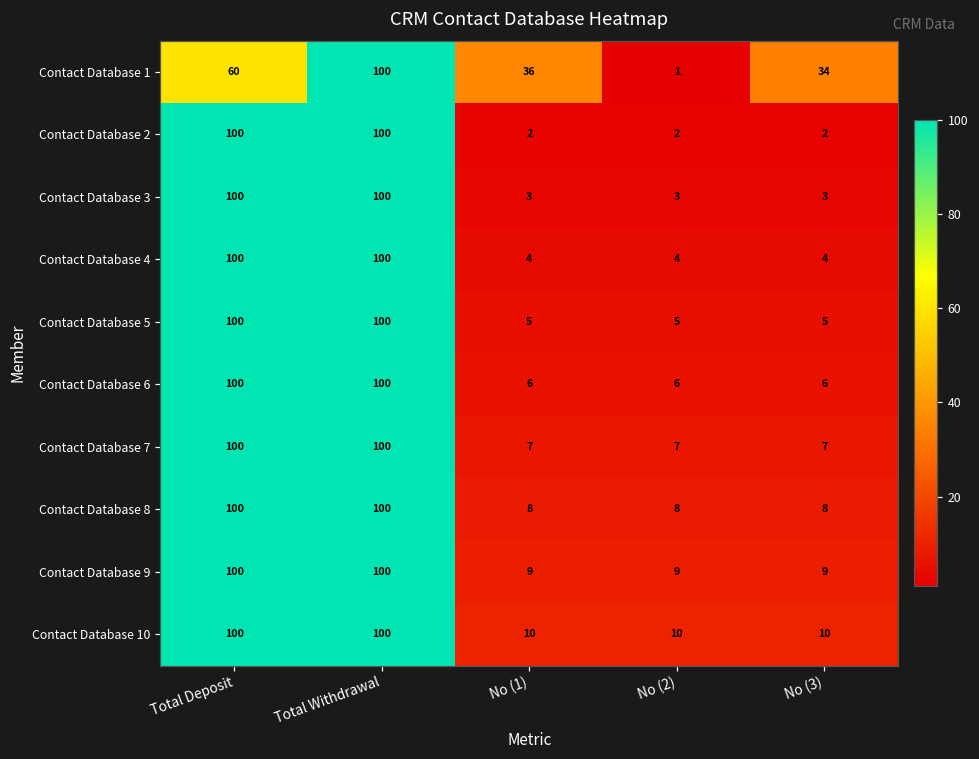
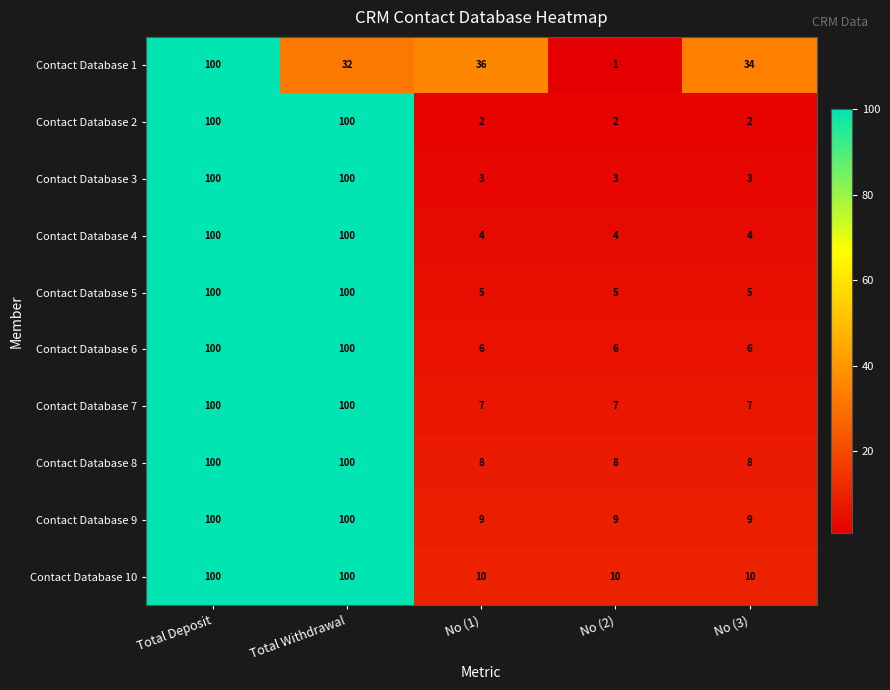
  {
    "Contact Database 1": {
-     "Total Deposit": 60,
-     "Total Withdrawal": 100,
+     "Total Deposit": 100,
+     "Total Withdrawal": 32,
      "No (1)": 36,
      "No (2)": 1,
      "No (3)": 34
    },
    "Contact Database 2": {
      "Total Deposit": 100,
      "Total Withdrawal": 100,
      "No (1)": 2,
      "No (2)": 2,
      "No (3)": 2
    },
    "Contact Database 3": {
      "Total Deposit": 100,
      "Total Withdrawal": 100,
      "No (1)": 3,
      "No (2)": 3,
      "No (3)": 3
    },
    "Contact Database 4": {
      "Total Deposit": 100,
      "Total Withdrawal": 100,
      "No (1)": 4,
      "No (2)": 4,
      "No (3)": 4
    },
    "Contact Database 5": {
      "Total Deposit": 100,
      "Total Withdrawal": 100,
      "No (1)": 5,
      "No (2)": 5,
      "No (3)": 5
    },
    "Contact Database 6": {
      "Total Deposit": 100,
      "Total Withdrawal": 100,
      "No (1)": 6,
      "No (2)": 6,
      "No (3)": 6
    },
    "Contact Database 7": {
      "Total Deposit": 100,
      "Total Withdrawal": 100,
      "No (1)": 7,
      "No (2)": 7,
      "No (3)": 7
    },
    "Contact Database 8": {
      "Total Deposit": 100,
      "Total Withdrawal": 100,
      "No (1)": 8,
      "No (2)": 8,
      "No (3)": 8
    },
    "Contact Database 9": {
      "Total Deposit": 100,
      "Total Withdrawal": 100,
      "No (1)": 9,
      "No (2)": 9,
      "No (3)": 9
    },
    "Contact Database 10": {
      "Total Deposit": 100,
      "Total Withdrawal": 100,
      "No (1)": 10,
      "No (2)": 10,
      "No (3)": 10
    }
  }
